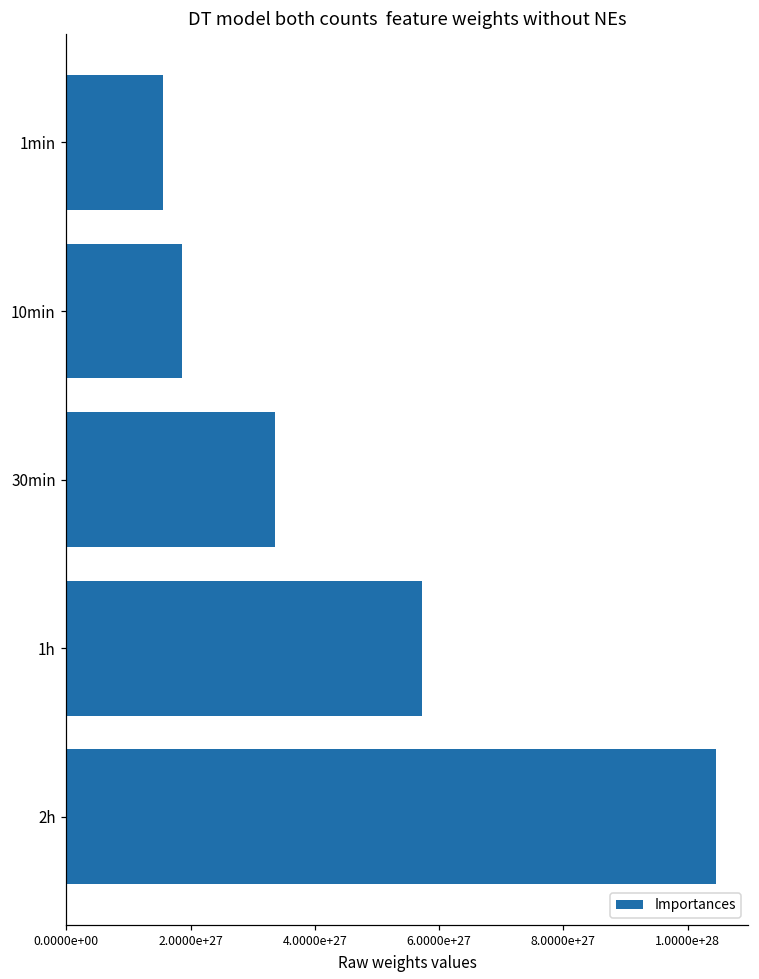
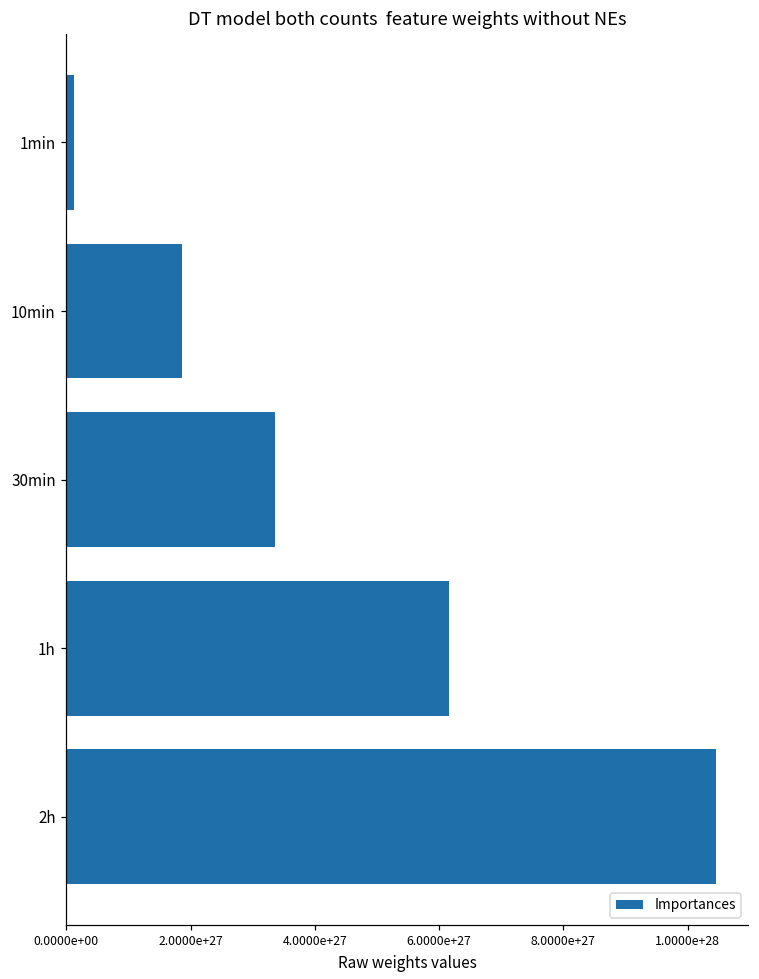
  {
-   "1min": 1600000000000000000000000000,
+   "1min": 100000000000000000000000000,
    "10min": 1900000000000000000000000000,
    "30min": 3400000000000000000000000000,
-   "1h": 5700000000000000000000000000,
+   "1h": 6200000000000000000000000000,
    "2h": 10400000000000000000000000000
  }
